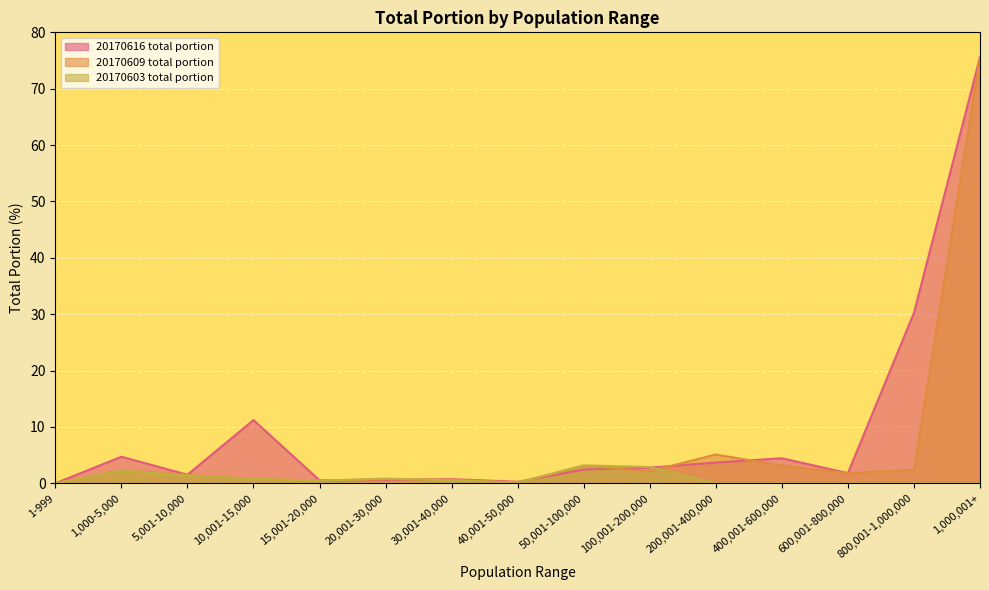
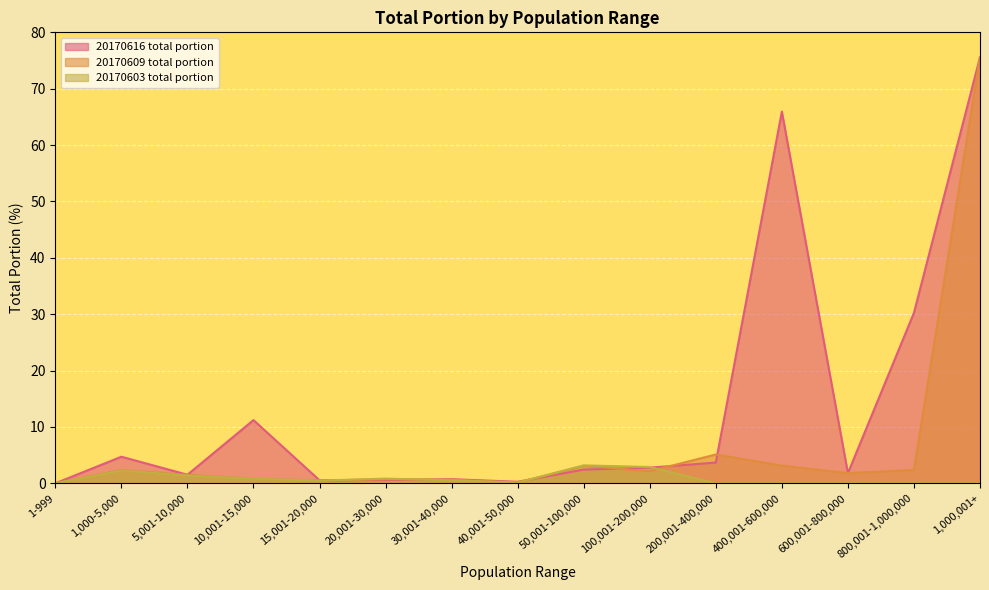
  {
    "20170616 total portion": {
      "1,000-5,000": 5,
      "10,001-15,000": 11,
      "50,001-100,000": 2,
      "200,001-400,000": 4,
-     "400,001-600,000": 4,
+     "400,001-600,000": 66,
      "800,001-1,000,000": 30
    }
  }
